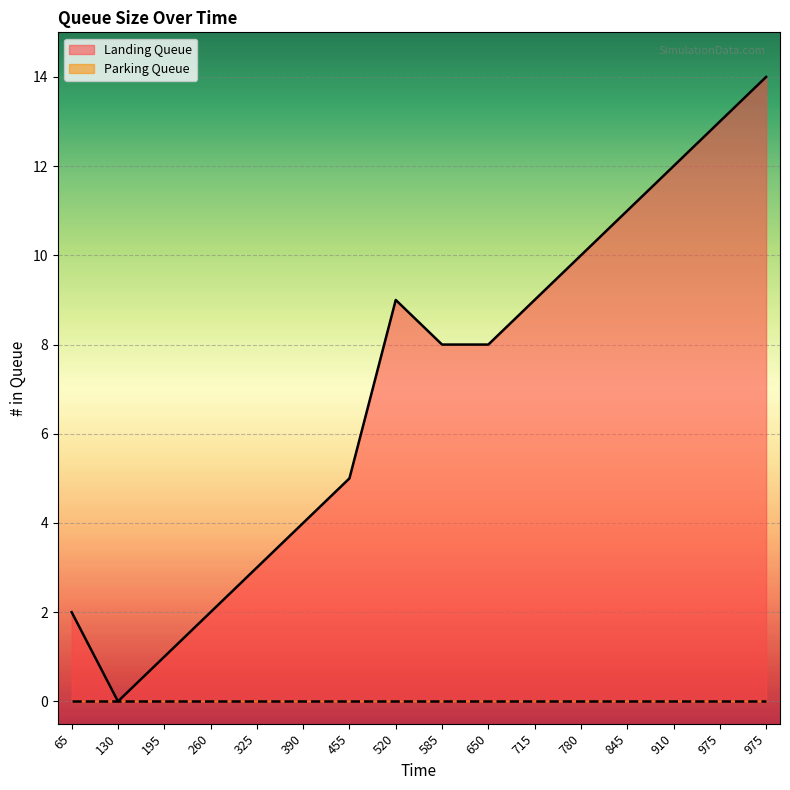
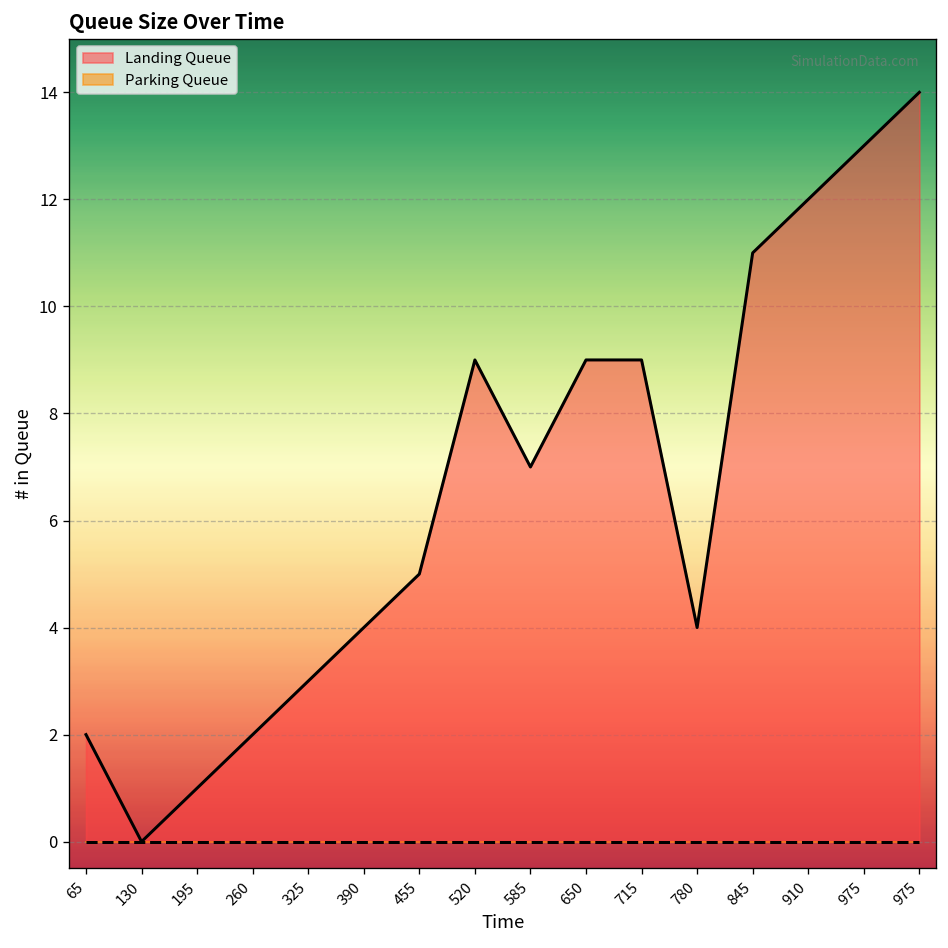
  {
    "Landing Queue": {
      "65": 2,
      "195": 1,
      "260": 2,
      "325": 3,
      "390": 4,
      "455": 5,
      "520": 9,
-     "585": 8,
-     "650": 8,
+     "585": 7,
+     "650": 9,
      "715": 9,
-     "780": 10,
+     "780": 4,
      "845": 11,
      "910": 12
    },
    "Parking Queue": {
      "65": 0,
      "195": 0,
      "260": 0,
      "325": 0,
      "390": 0,
      "455": 0,
      "520": 0,
      "585": 0,
      "650": 0,
      "715": 0,
      "780": 0,
      "845": 0,
      "910": 0
    }
  }
